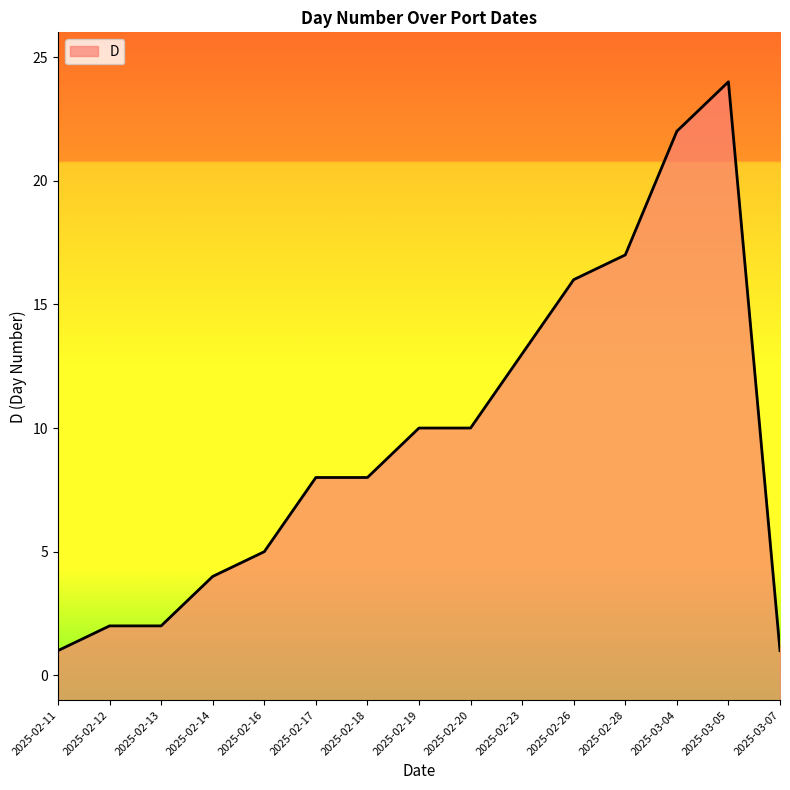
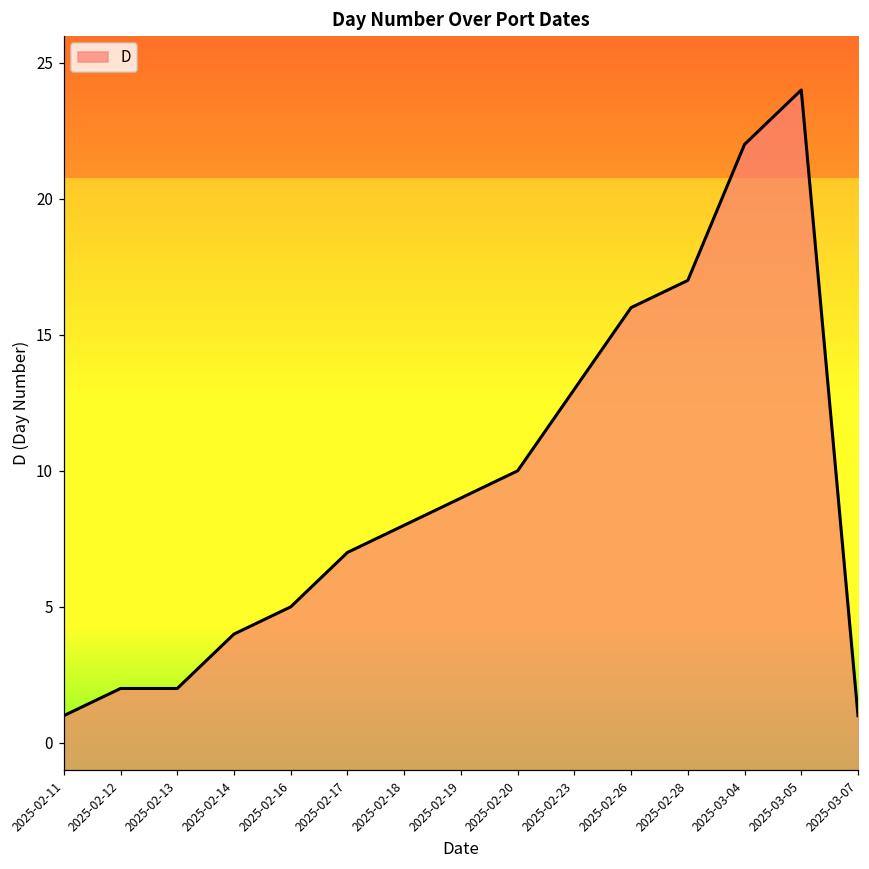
  {
    "2025-02-11": 1,
    "2025-02-12": 2,
    "2025-02-13": 2,
    "2025-02-14": 4,
    "2025-02-16": 5,
-   "2025-02-17": 8,
+   "2025-02-17": 7,
    "2025-02-18": 8,
-   "2025-02-19": 10,
+   "2025-02-19": 9,
    "2025-02-20": 10,
    "2025-02-23": 13,
    "2025-02-26": 16,
    "2025-02-28": 17,
    "2025-03-04": 22,
    "2025-03-05": 24,
    "2025-03-07": 1
  }
